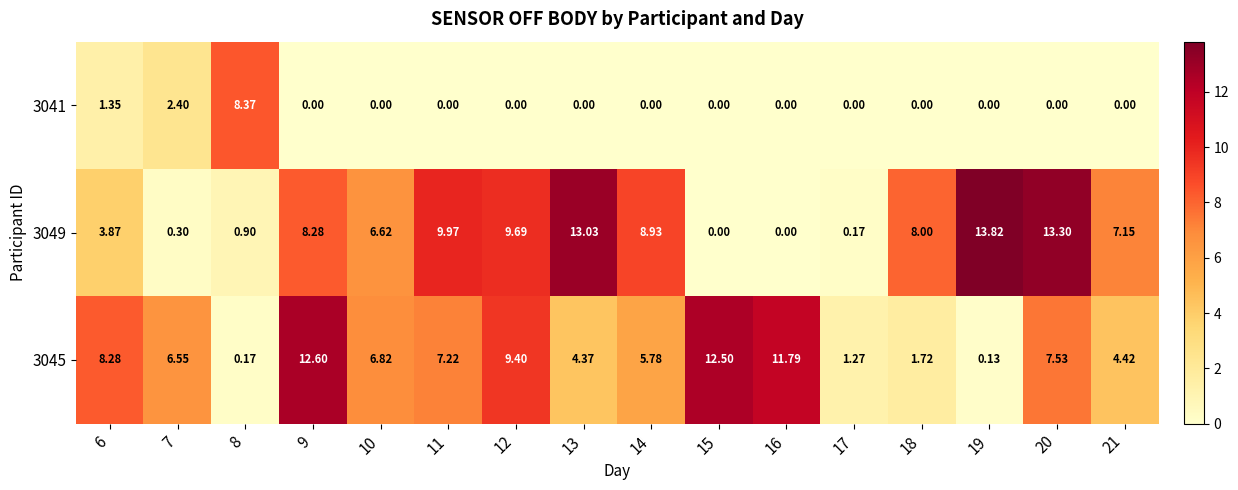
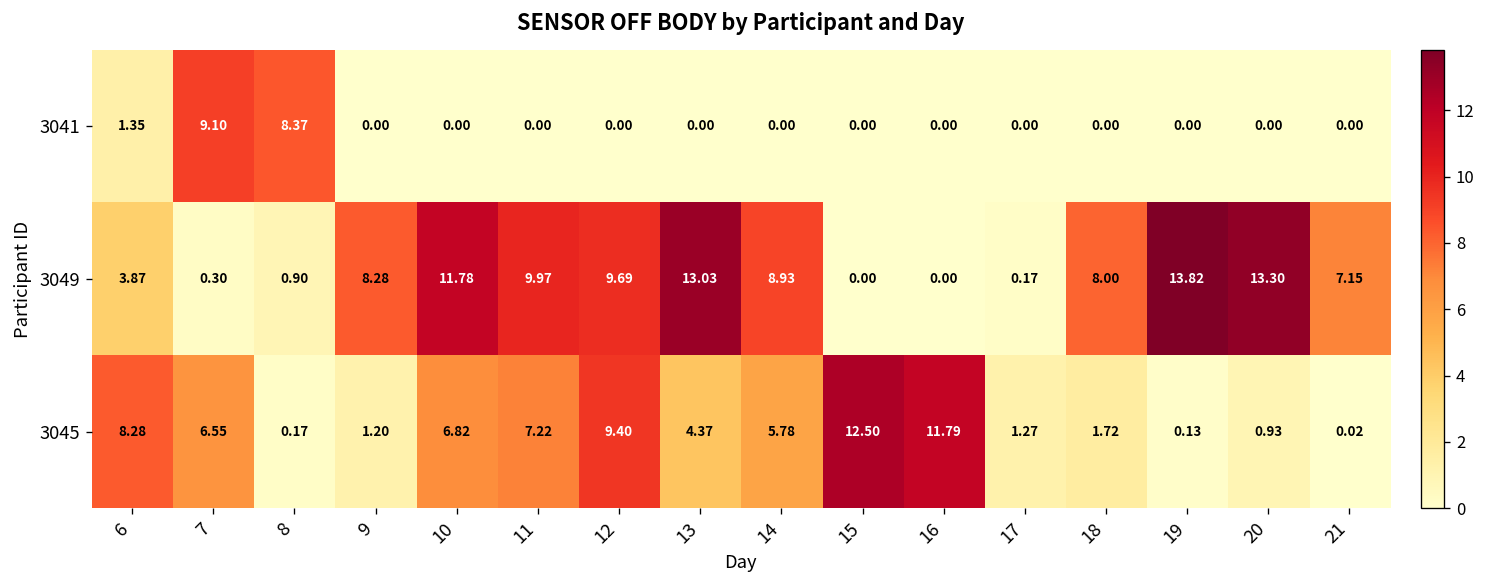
  {
    "3041": {
      "6": 1.35,
-     "7": 2.40,
+     "7": 9.10,
      "8": 8.37,
      "9": 0.00,
      "10": 0.00,
      "11": 0.00,
      "12": 0.00,
      "13": 0.00,
      "14": 0.00,
      "15": 0.00,
      "16": 0.00,
      "17": 0.00,
      "18": 0.00,
      "19": 0.00,
      "20": 0.00,
      "21": 0.00
    },
    "3049": {
      "6": 3.87,
      "7": 0.30,
      "8": 0.90,
      "9": 8.28,
-     "10": 6.62,
+     "10": 11.78,
      "11": 9.97,
      "12": 9.69,
      "13": 13.03,
      "14": 8.93,
      "15": 0.00,
      "16": 0.00,
      "17": 0.17,
      "18": 8.00,
      "19": 13.82,
      "20": 13.30,
      "21": 7.15
    },
    "3045": {
      "6": 8.28,
      "7": 6.55,
      "8": 0.17,
-     "9": 12.60,
+     "9": 1.20,
      "10": 6.82,
      "11": 7.22,
      "12": 9.40,
      "13": 4.37,
      "14": 5.78,
      "15": 12.50,
      "16": 11.79,
      "17": 1.27,
      "18": 1.72,
      "19": 0.13,
-     "20": 7.53,
-     "21": 4.42
+     "20": 0.93,
+     "21": 0.02
    }
  }
